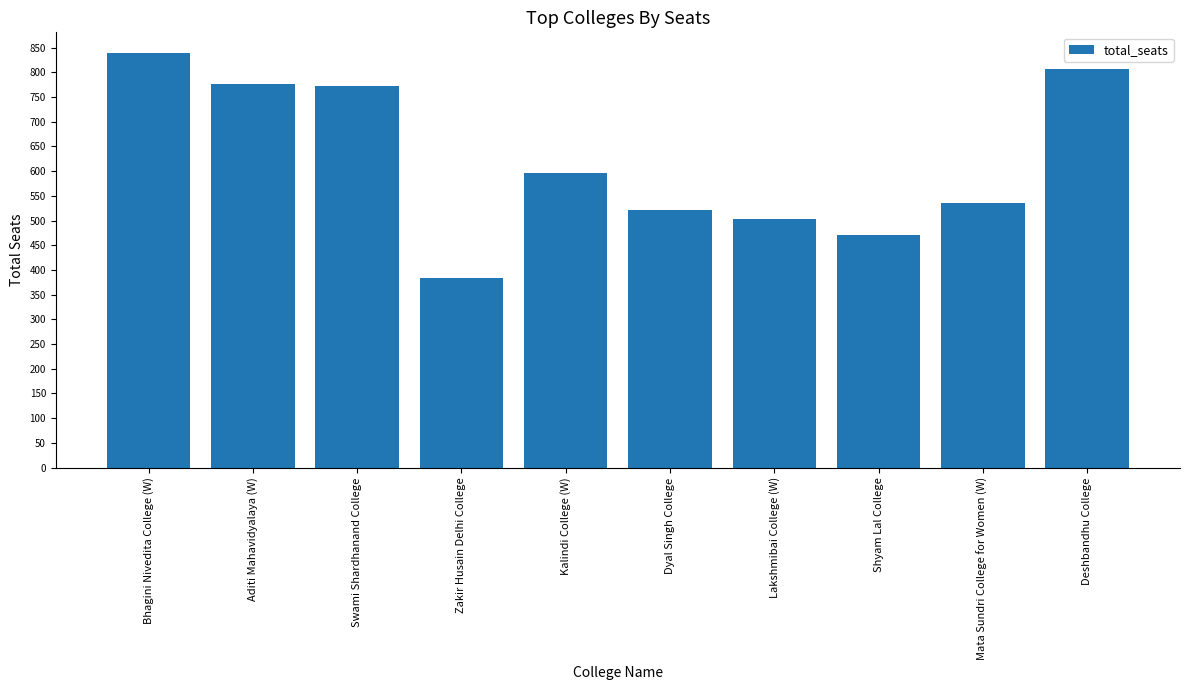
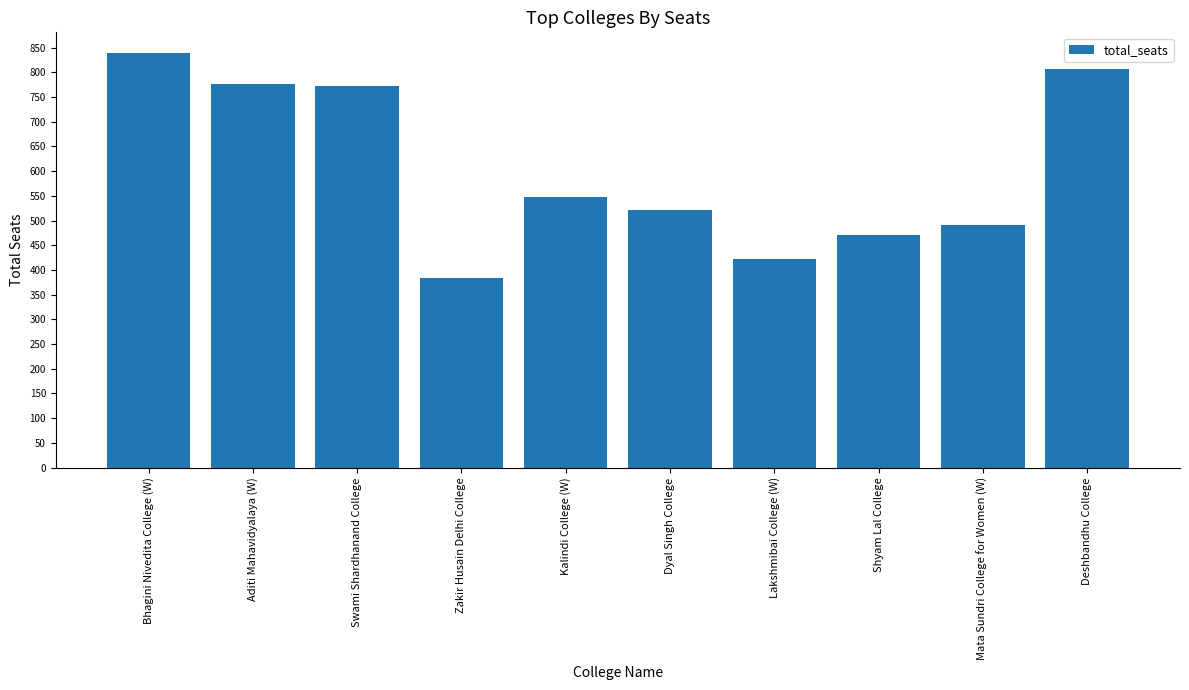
  {
    "Bhagini Nivedita College (W)": 840,
    "Aditi Mahavidyalaya (W)": 780,
    "Swami Shardhanand College": 770,
    "Zakir Husain Delhi College": 380,
-   "Kalindi College (W)": 600,
+   "Kalindi College (W)": 550,
    "Dyal Singh College": 520,
-   "Lakshmibai College (W)": 500,
+   "Lakshmibai College (W)": 420,
    "Shyam Lal College": 470,
-   "Mata Sundri College for Women (W)": 540,
+   "Mata Sundri College for Women (W)": 490,
    "Deshbandhu College": 810
  }
